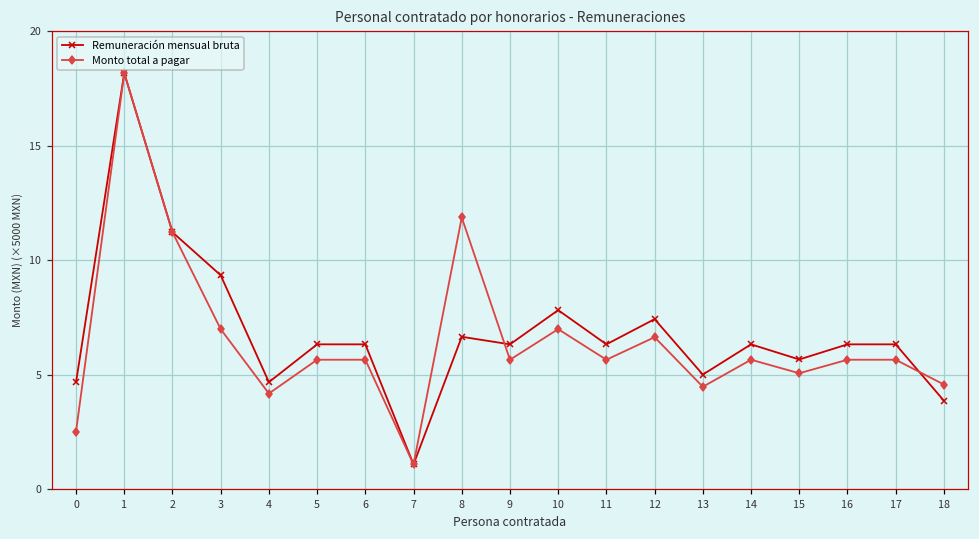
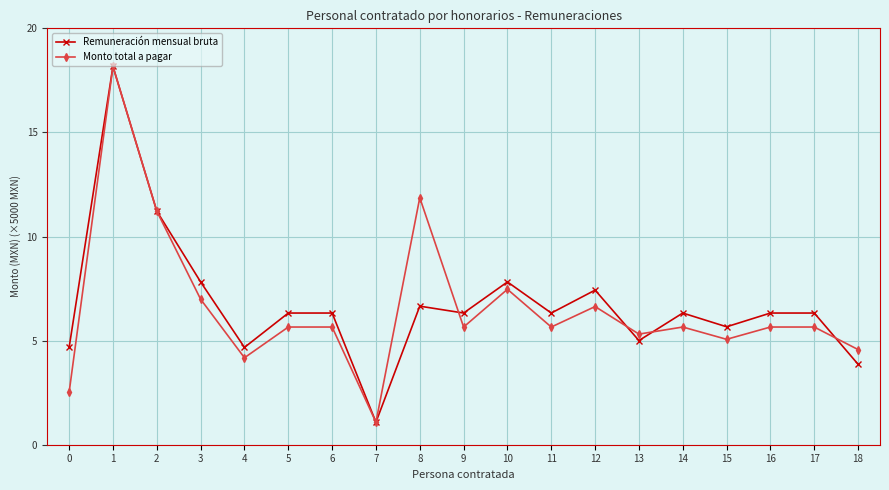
  {
    "Remuneración mensual bruta": {
      "0": 4.7,
-     "3": 9.3,
+     "3": 7.8,
      "4": 4.7,
      "5": 6.3,
      "6": 6.3,
      "8": 6.7,
      "9": 6.3,
      "10": 7.8,
      "11": 6.3,
      "12": 7.4,
      "13": 5.0,
      "14": 6.3,
      "15": 5.7,
      "16": 6.3,
      "17": 6.3,
      "18": 3.9
    },
    "Monto total a pagar": {
      "0": 2.5,
      "3": 7.0,
      "4": 4.2,
      "5": 5.7,
      "6": 5.7,
      "8": 11.9,
      "9": 5.7,
-     "10": 7.0,
+     "10": 7.5,
      "11": 5.7,
      "12": 6.6,
-     "13": 4.5,
+     "13": 5.3,
      "14": 5.7,
      "15": 5.1,
      "16": 5.7,
      "17": 5.7,
      "18": 4.6
    }
  }
